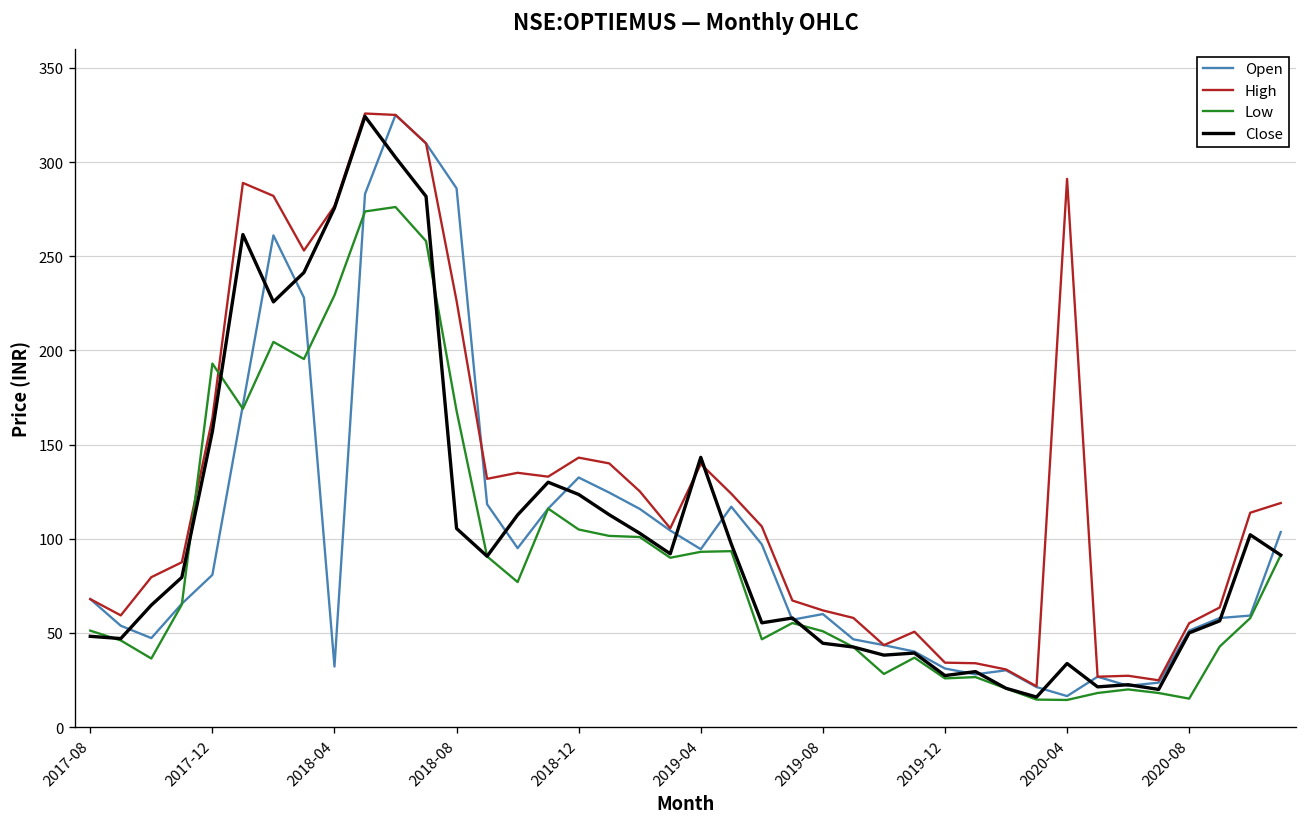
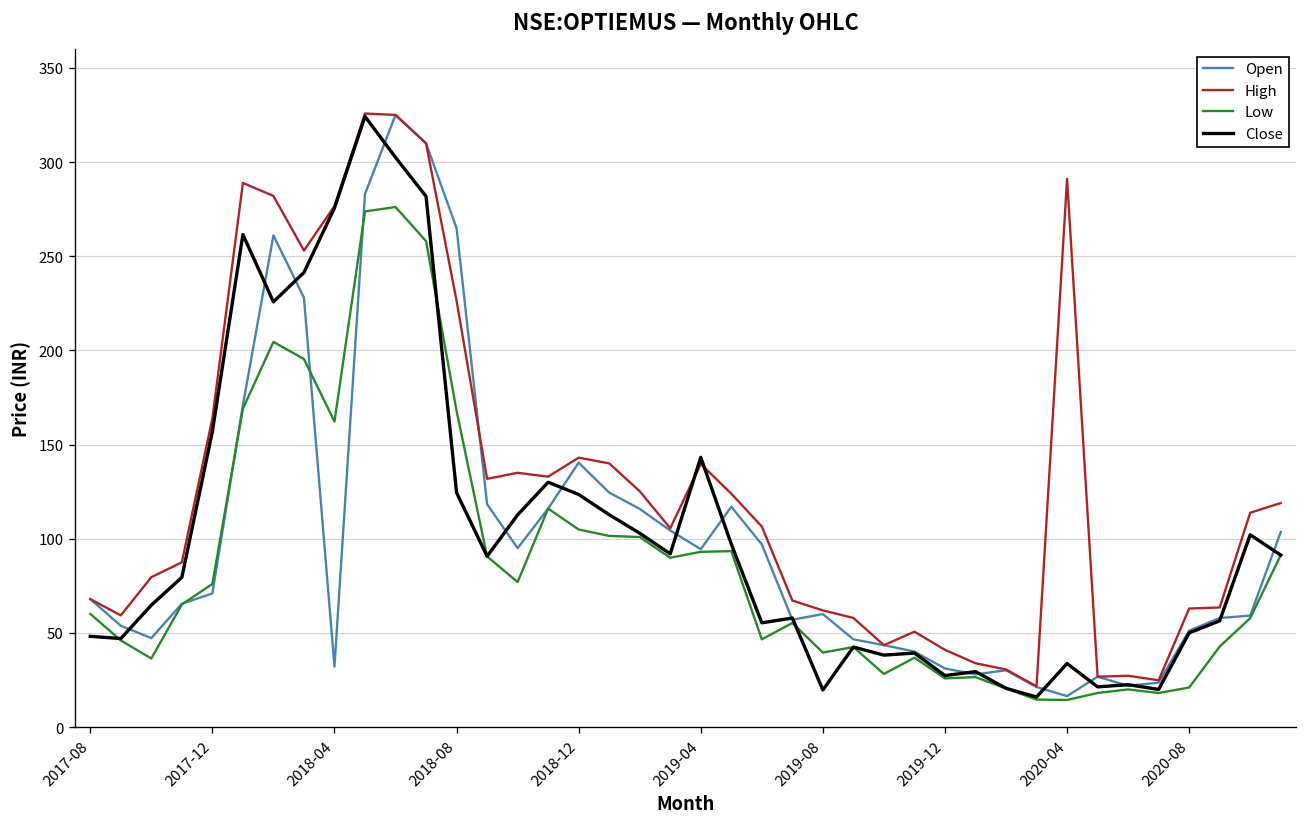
  {
    "Open": {
-     "2017-12": 81,
+     "2017-12": 71,
      "2018-04": 32,
-     "2018-08": 286,
-     "2018-12": 133,
+     "2018-08": 265,
+     "2018-12": 140,
      "2019-08": 60,
      "2019-12": 31,
      "2020-04": 16
    },
    "High": {
      "2017-12": 164,
      "2018-08": 226,
      "2018-12": 143,
      "2019-04": 140,
      "2019-08": 62,
-     "2019-12": 34,
+     "2019-12": 41,
      "2020-04": 291,
-     "2020-08": 55
+     "2020-08": 63
    },
    "Low": {
-     "2017-08": 51,
-     "2017-12": 193,
-     "2018-04": 229,
+     "2017-08": 60,
+     "2017-12": 76,
+     "2018-04": 162,
      "2018-08": 168,
      "2018-12": 105,
-     "2019-08": 51,
+     "2019-08": 40,
      "2020-04": 14,
-     "2020-08": 15
+     "2020-08": 21
    },
    "Close": {
      "2017-08": 48,
      "2017-12": 157,
-     "2018-08": 105,
+     "2018-08": 124,
      "2018-12": 124,
      "2019-04": 143,
-     "2019-08": 45,
+     "2019-08": 20,
      "2020-04": 34
    }
  }
